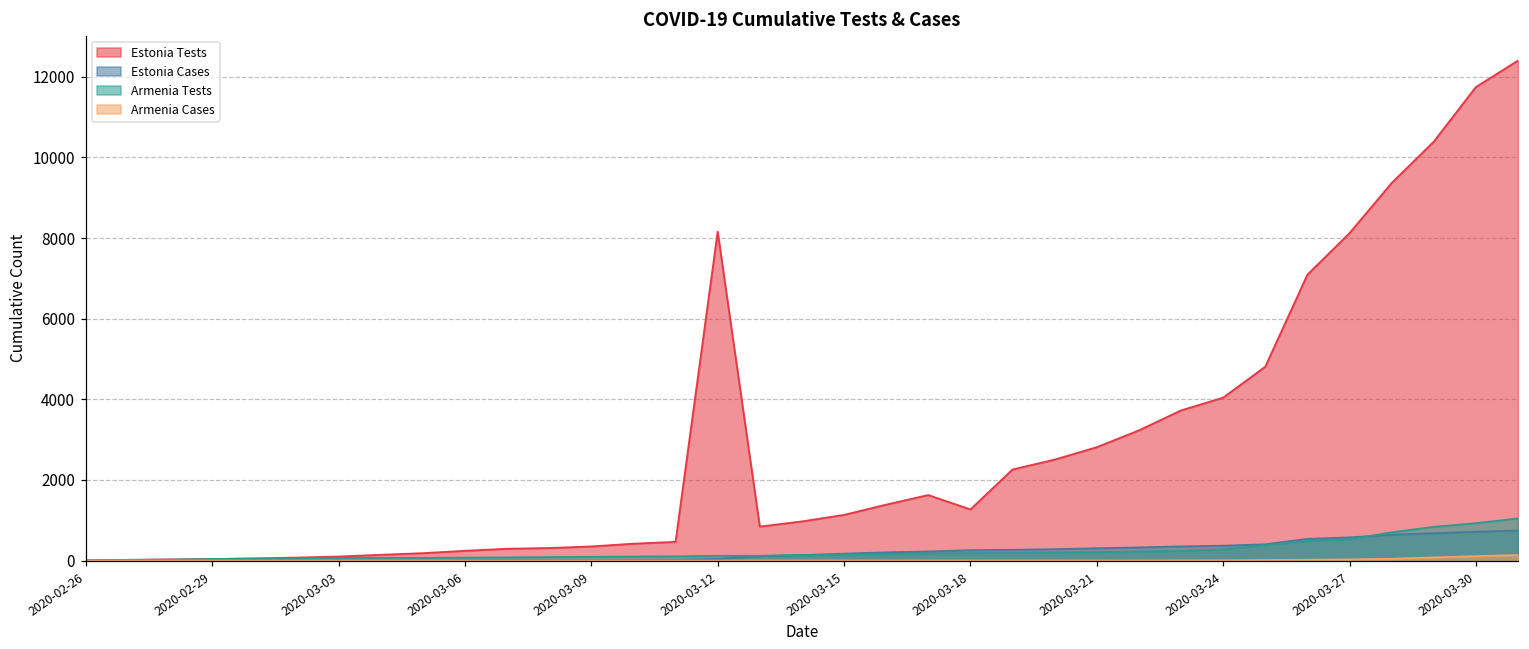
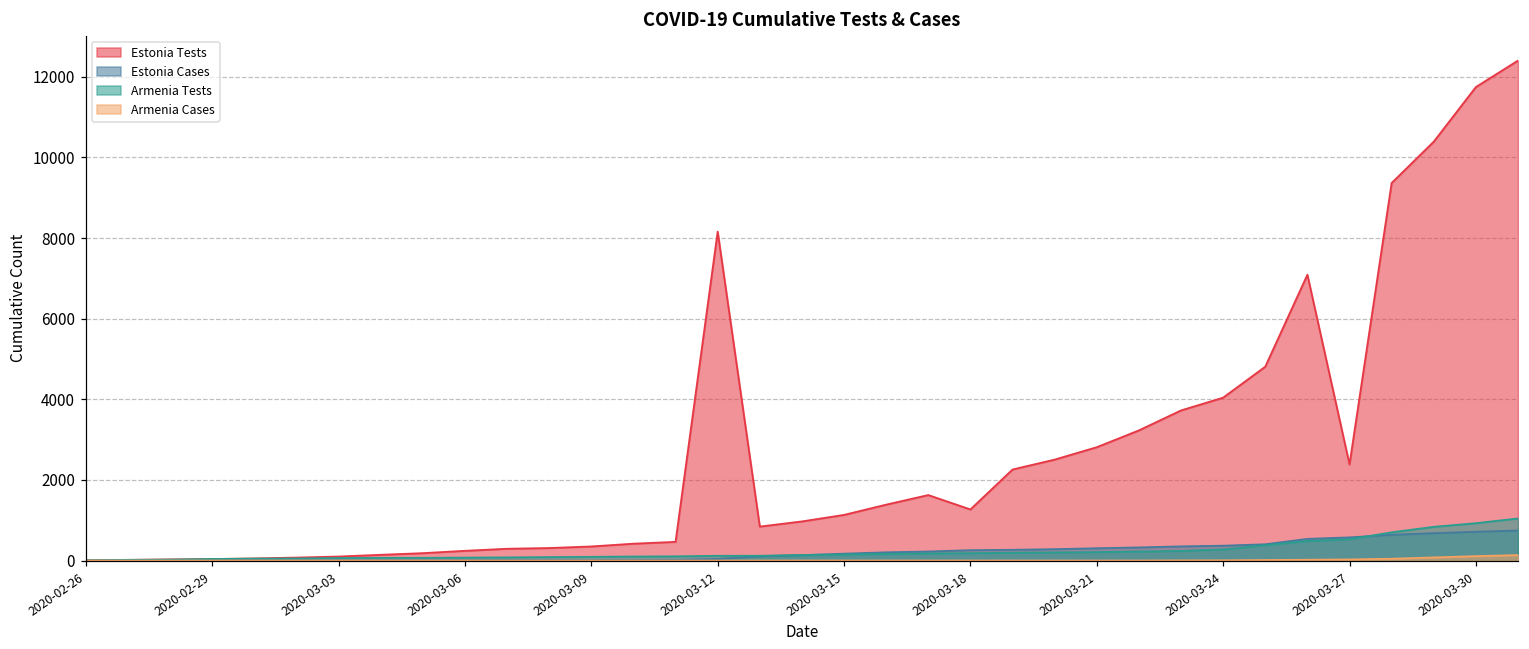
  {
    "Estonia Tests": {
      "2020-03-06": 200,
      "2020-03-09": 400,
      "2020-03-12": 8200,
      "2020-03-15": 1100,
      "2020-03-18": 1300,
      "2020-03-21": 2800,
      "2020-03-24": 4000,
-     "2020-03-27": 8100,
+     "2020-03-27": 2400,
      "2020-03-30": 11700
    },
    "Armenia Cases": {
      "2020-03-15": 0,
      "2020-03-18": 0,
      "2020-03-21": 0,
      "2020-03-24": 0,
      "2020-03-27": 0,
      "2020-03-30": 100
    }
  }
